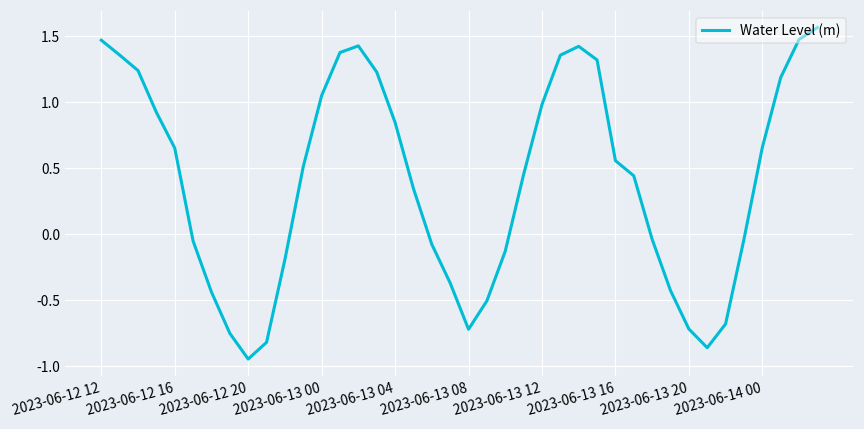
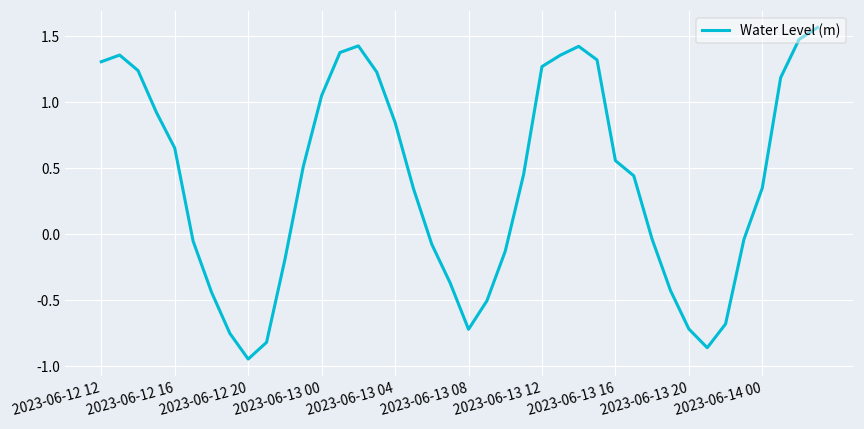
  {
-   "2023-06-12 12": 1.47,
+   "2023-06-12 12": 1.31,
    "2023-06-12 16": 0.65,
    "2023-06-12 20": -0.95,
    "2023-06-13 00": 1.05,
    "2023-06-13 04": 0.85,
    "2023-06-13 08": -0.72,
-   "2023-06-13 12": 0.98,
+   "2023-06-13 12": 1.27,
    "2023-06-13 16": 0.56,
    "2023-06-13 20": -0.72,
-   "2023-06-14 00": 0.66
+   "2023-06-14 00": 0.35
  }
